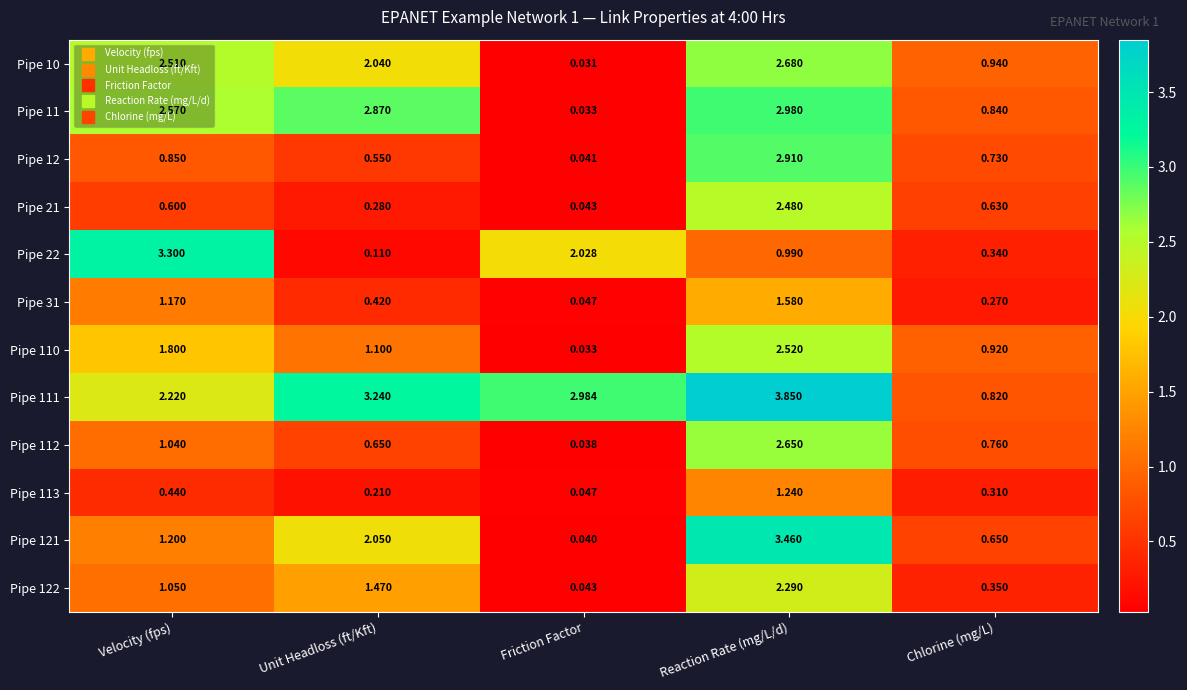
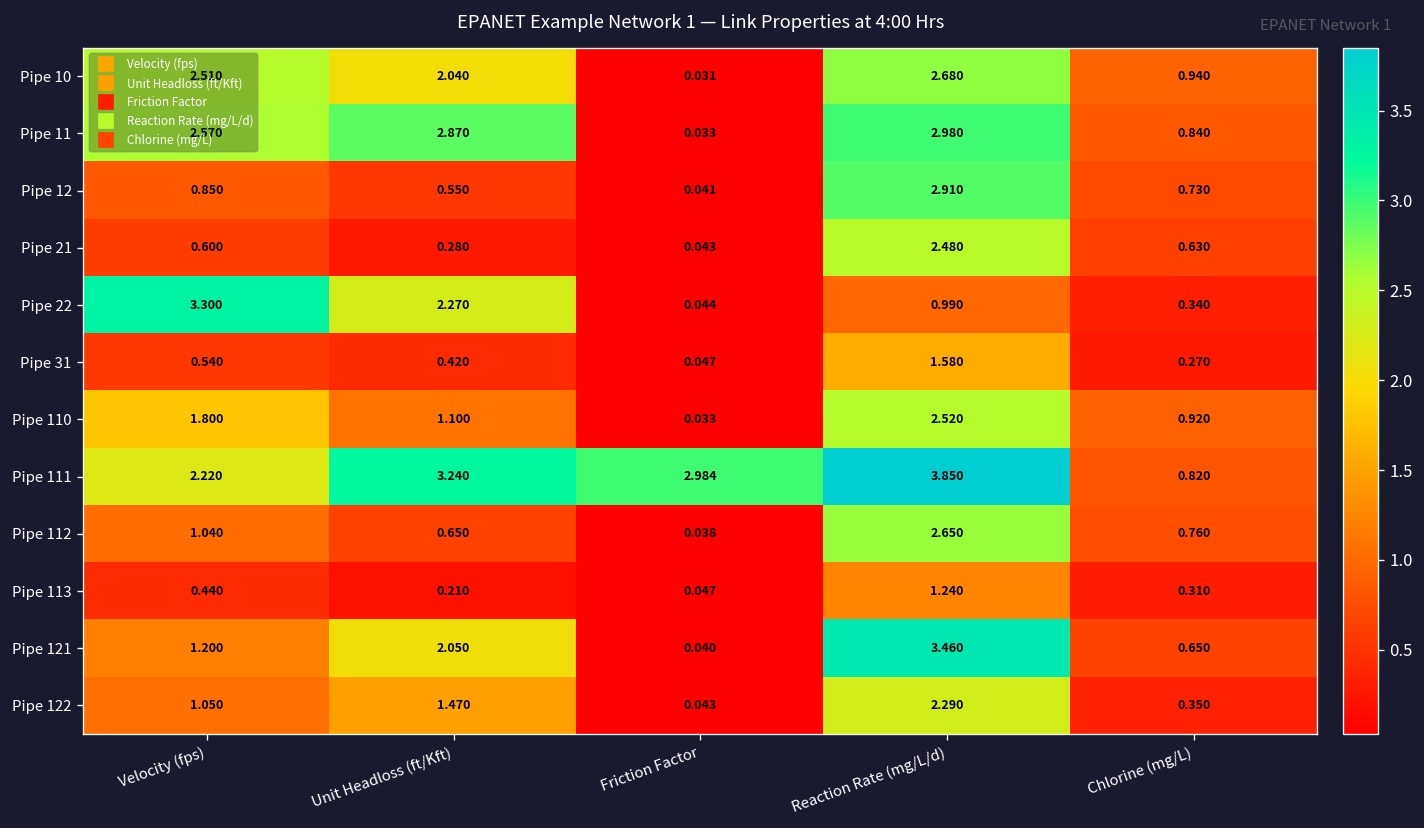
  {
    "Pipe 10": {
      "Unit Headloss (ft/Kft)": 2.040,
      "Friction Factor": 0.031,
      "Reaction Rate (mg/L/d)": 2.680,
      "Chlorine (mg/L)": 0.940
    },
    "Pipe 11": {
      "Unit Headloss (ft/Kft)": 2.870,
      "Friction Factor": 0.033,
      "Reaction Rate (mg/L/d)": 2.980,
      "Chlorine (mg/L)": 0.840
    },
    "Pipe 12": {
      "Velocity (fps)": 0.850,
      "Unit Headloss (ft/Kft)": 0.550,
      "Friction Factor": 0.041,
      "Reaction Rate (mg/L/d)": 2.910,
      "Chlorine (mg/L)": 0.730
    },
    "Pipe 21": {
      "Velocity (fps)": 0.600,
      "Unit Headloss (ft/Kft)": 0.280,
      "Friction Factor": 0.043,
      "Reaction Rate (mg/L/d)": 2.480,
      "Chlorine (mg/L)": 0.630
    },
    "Pipe 22": {
      "Velocity (fps)": 3.300,
-     "Unit Headloss (ft/Kft)": 0.110,
-     "Friction Factor": 2.028,
+     "Unit Headloss (ft/Kft)": 2.270,
+     "Friction Factor": 0.044,
      "Reaction Rate (mg/L/d)": 0.990,
      "Chlorine (mg/L)": 0.340
    },
    "Pipe 31": {
-     "Velocity (fps)": 1.170,
+     "Velocity (fps)": 0.540,
      "Unit Headloss (ft/Kft)": 0.420,
      "Friction Factor": 0.047,
      "Reaction Rate (mg/L/d)": 1.580,
      "Chlorine (mg/L)": 0.270
    },
    "Pipe 110": {
      "Velocity (fps)": 1.800,
      "Unit Headloss (ft/Kft)": 1.100,
      "Friction Factor": 0.033,
      "Reaction Rate (mg/L/d)": 2.520,
      "Chlorine (mg/L)": 0.920
    },
    "Pipe 111": {
      "Velocity (fps)": 2.220,
      "Unit Headloss (ft/Kft)": 3.240,
      "Friction Factor": 2.984,
      "Reaction Rate (mg/L/d)": 3.850,
      "Chlorine (mg/L)": 0.820
    },
    "Pipe 112": {
      "Velocity (fps)": 1.040,
      "Unit Headloss (ft/Kft)": 0.650,
      "Friction Factor": 0.038,
      "Reaction Rate (mg/L/d)": 2.650,
      "Chlorine (mg/L)": 0.760
    },
    "Pipe 113": {
      "Velocity (fps)": 0.440,
      "Unit Headloss (ft/Kft)": 0.210,
      "Friction Factor": 0.047,
      "Reaction Rate (mg/L/d)": 1.240,
      "Chlorine (mg/L)": 0.310
    },
    "Pipe 121": {
      "Velocity (fps)": 1.200,
      "Unit Headloss (ft/Kft)": 2.050,
      "Friction Factor": 0.040,
      "Reaction Rate (mg/L/d)": 3.460,
      "Chlorine (mg/L)": 0.650
    },
    "Pipe 122": {
      "Velocity (fps)": 1.050,
      "Unit Headloss (ft/Kft)": 1.470,
      "Friction Factor": 0.043,
      "Reaction Rate (mg/L/d)": 2.290,
      "Chlorine (mg/L)": 0.350
    }
  }
